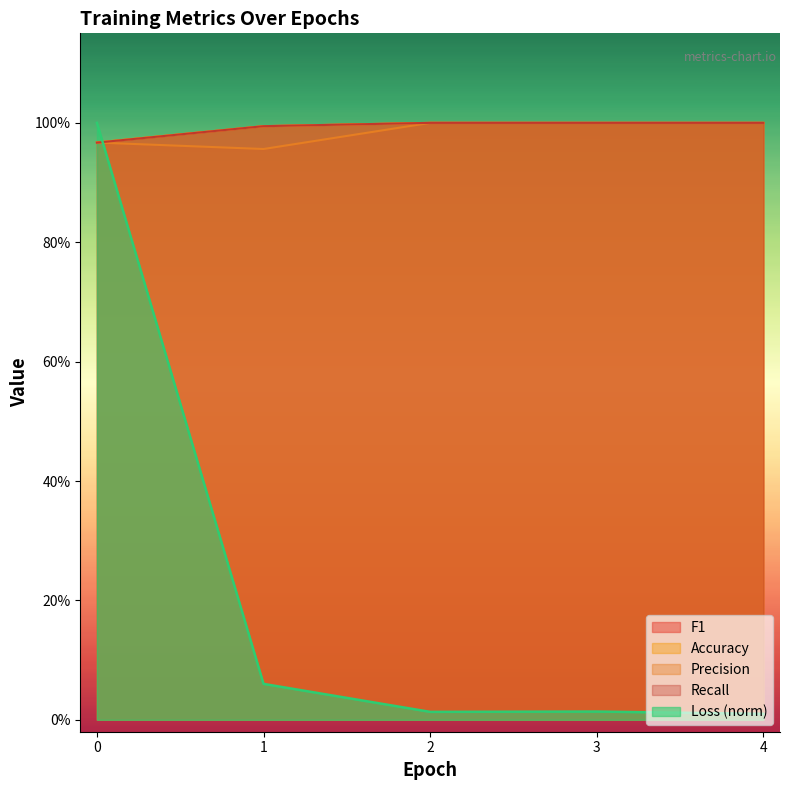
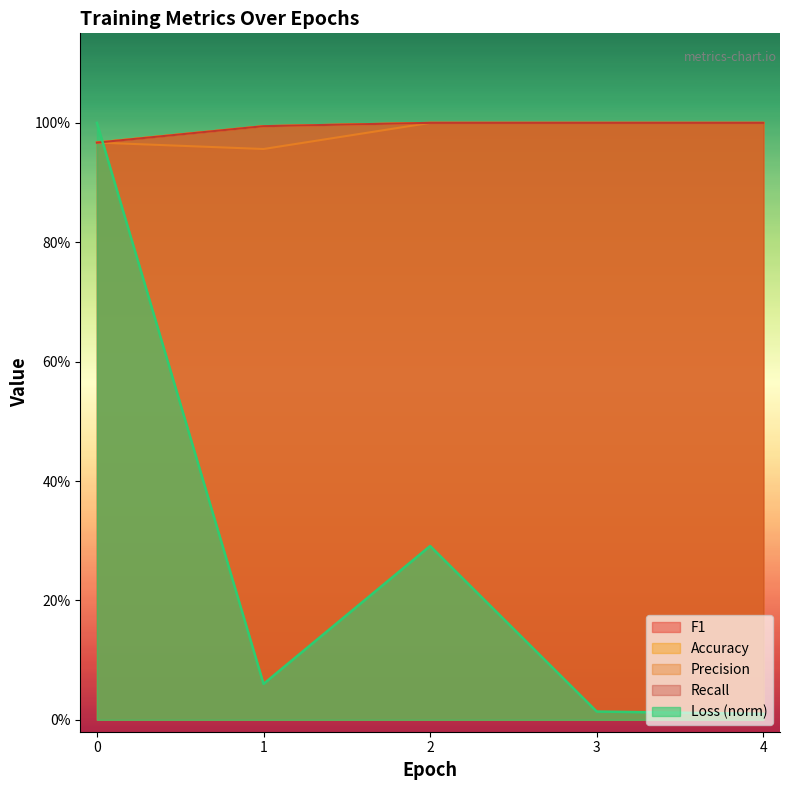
  {
    "Loss (norm)": {
      "0": "100%",
      "1": "6%",
-     "2": "1%",
+     "2": "29%",
      "3": "1%"
    }
  }
